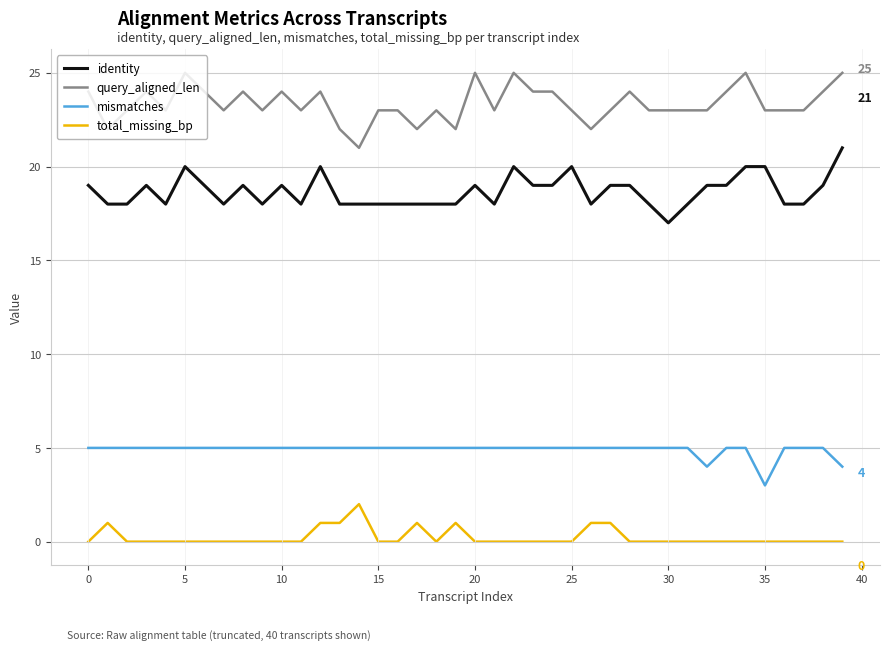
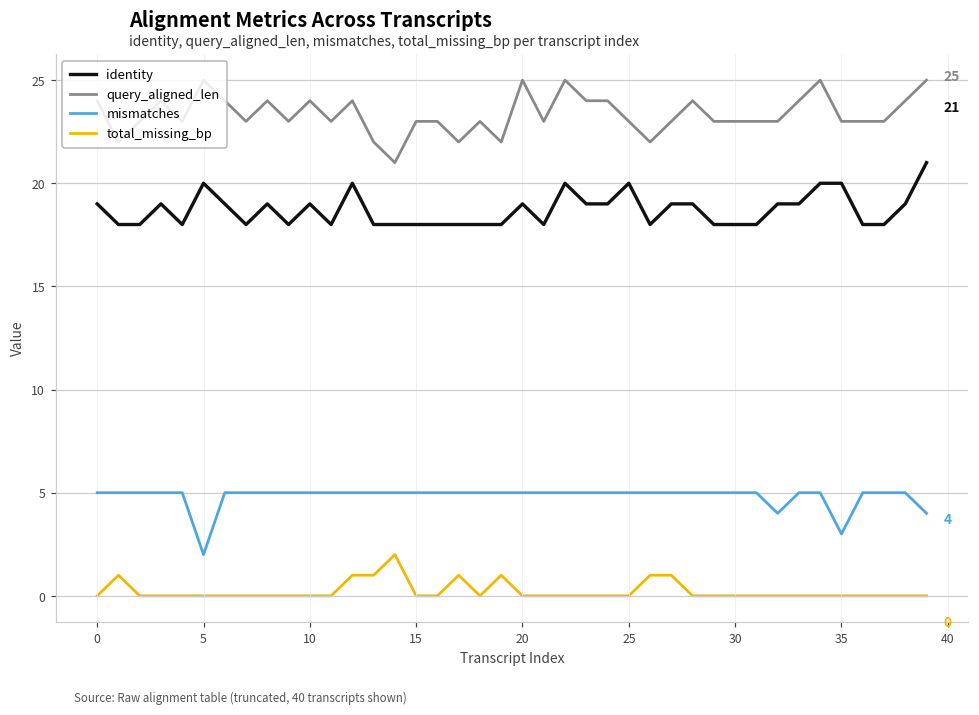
  {
    "identity": {
      "0": 19,
      "5": 20,
      "10": 19,
      "15": 18,
      "20": 19,
      "25": 20,
-     "30": 17,
+     "30": 18,
      "35": 20
    },
    "query_aligned_len": {
      "10": 24,
      "15": 23,
      "20": 25,
      "25": 23,
      "30": 23,
      "35": 23
    },
    "mismatches": {
      "0": 5,
-     "5": 5,
+     "5": 2,
      "10": 5,
      "15": 5,
      "20": 5,
      "25": 5,
      "30": 5,
      "35": 3
    },
    "total_missing_bp": {
      "0": 0,
      "5": 0,
      "10": 0,
      "15": 0,
      "20": 0,
      "25": 0,
      "30": 0,
      "35": 0
    }
  }
